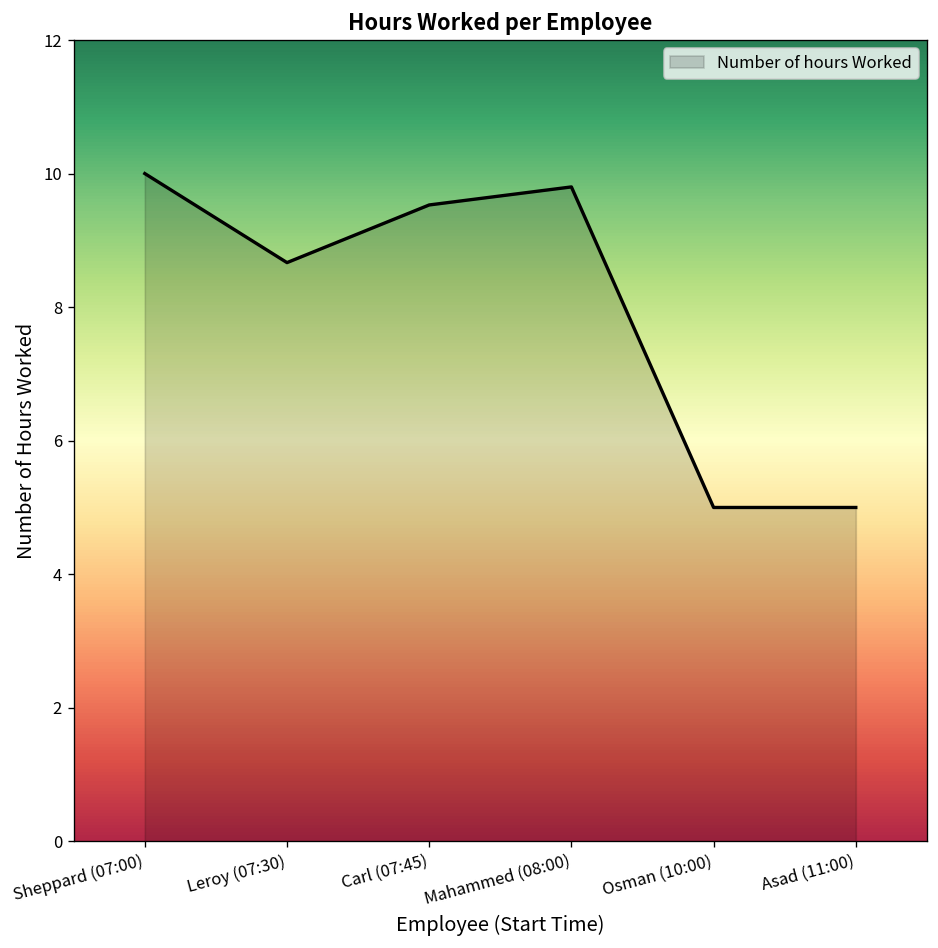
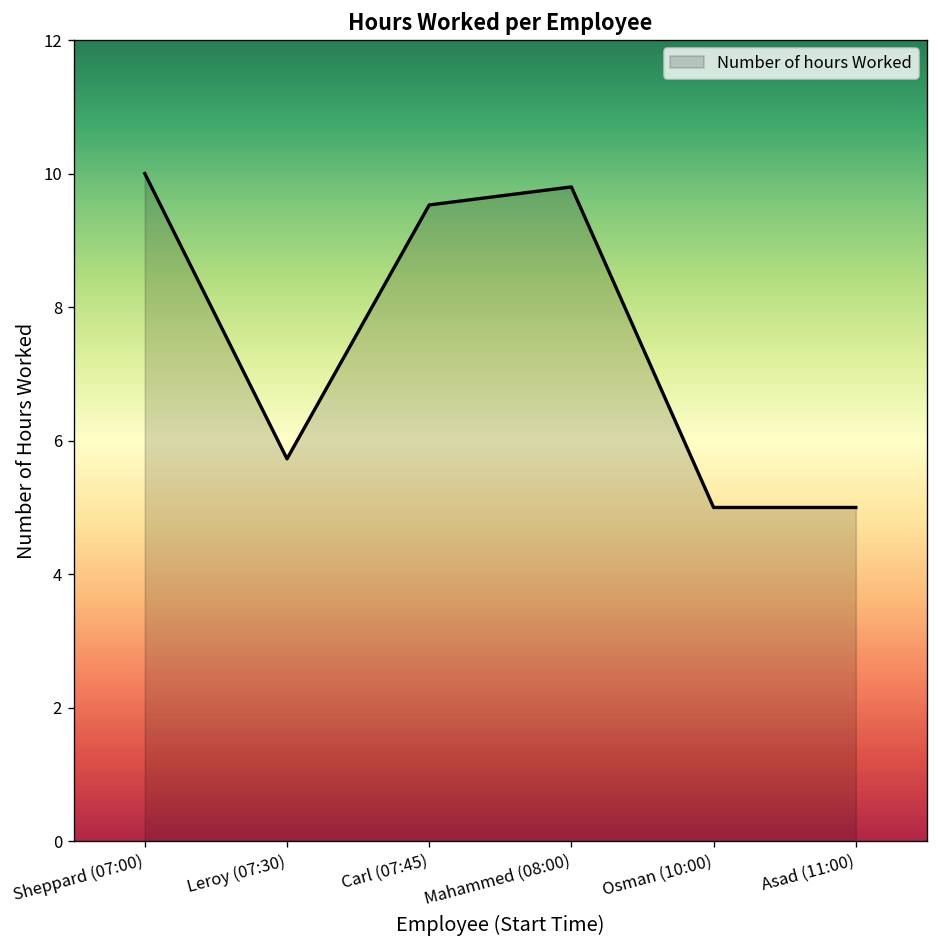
  {
    "Sheppard (07:00)": 10.0,
-   "Leroy (07:30)": 8.7,
+   "Leroy (07:30)": 5.7,
    "Carl (07:45)": 9.5,
    "Mahammed (08:00)": 9.8,
    "Osman (10:00)": 5.0,
    "Asad (11:00)": 5.0
  }
